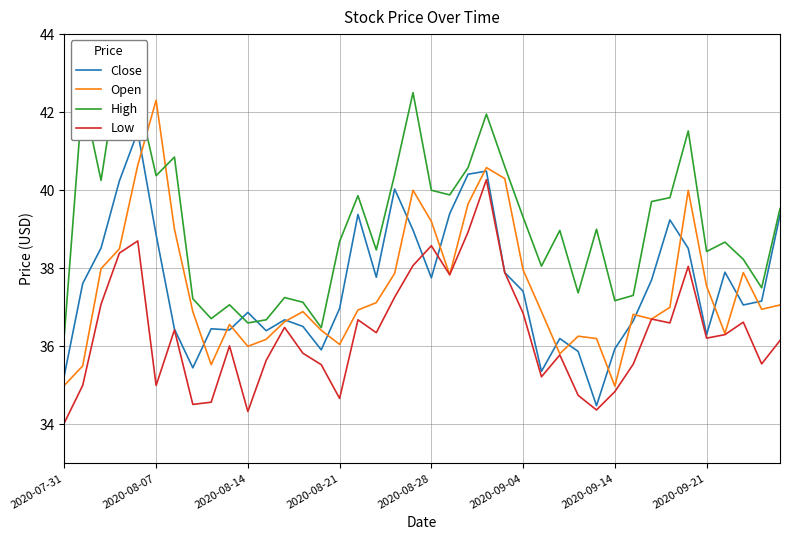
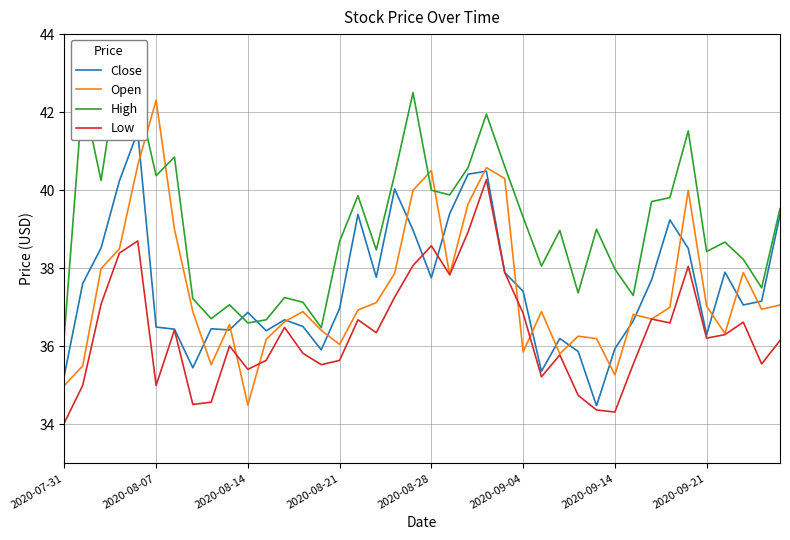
  {
    "Close": {
      "2020-07-31": 35.3,
-     "2020-08-07": 38.9,
+     "2020-08-07": 36.5,
      "2020-08-14": 36.9,
      "2020-08-21": 37.0,
      "2020-08-28": 37.8,
      "2020-09-04": 37.4,
      "2020-09-14": 35.9,
      "2020-09-21": 36.3
    },
    "Open": {
      "2020-07-31": 35.0,
      "2020-08-07": 42.3,
-     "2020-08-14": 36.0,
+     "2020-08-14": 34.5,
      "2020-08-21": 36.0,
-     "2020-08-28": 39.2,
-     "2020-09-04": 38.0,
-     "2020-09-14": 35.0,
-     "2020-09-21": 37.5
+     "2020-08-28": 40.5,
+     "2020-09-04": 35.9,
+     "2020-09-14": 35.3,
+     "2020-09-21": 37.0
    },
    "High": {
      "2020-07-31": 36.3,
      "2020-08-07": 40.4,
      "2020-08-14": 36.6,
      "2020-08-21": 38.7,
      "2020-08-28": 40.0,
      "2020-09-04": 39.3,
-     "2020-09-14": 37.2,
+     "2020-09-14": 38.0,
      "2020-09-21": 38.4
    },
    "Low": {
      "2020-07-31": 34.0,
      "2020-08-07": 35.0,
-     "2020-08-14": 34.3,
-     "2020-08-21": 34.7,
+     "2020-08-14": 35.4,
+     "2020-08-21": 35.6,
      "2020-08-28": 38.6,
      "2020-09-04": 36.8,
-     "2020-09-14": 34.8,
+     "2020-09-14": 34.3,
      "2020-09-21": 36.2
    }
  }
